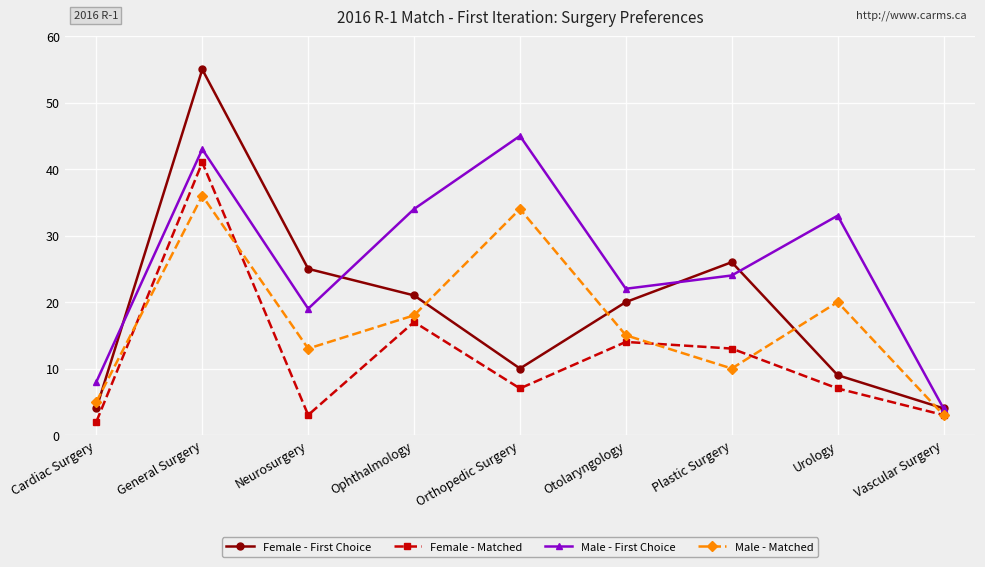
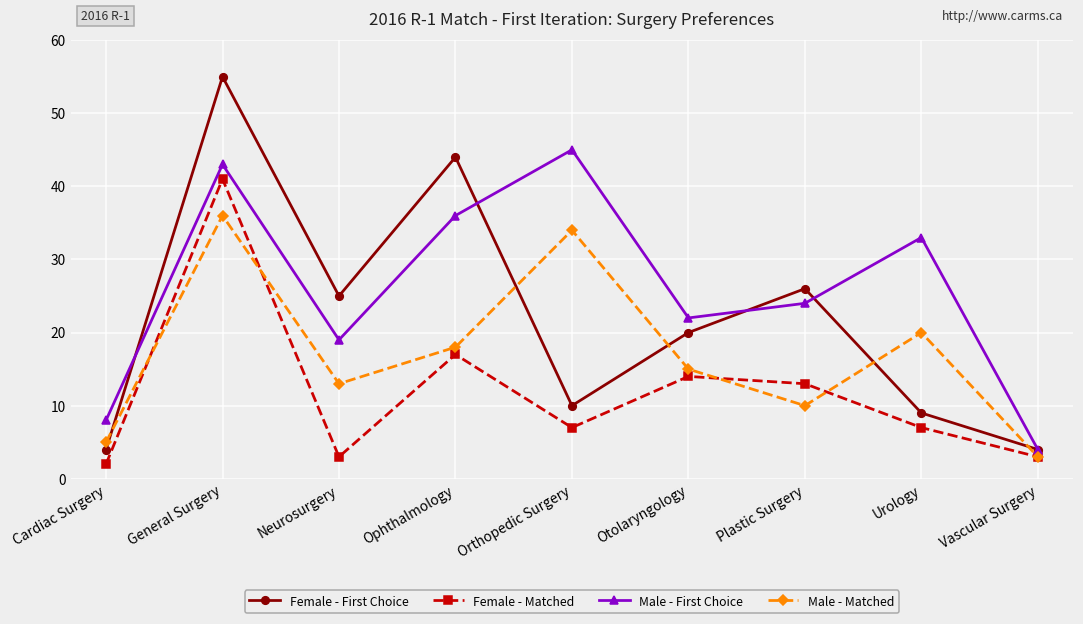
  {
    "Female - First Choice": {
      "Cardiac Surgery": 4,
      "General Surgery": 55,
      "Neurosurgery": 25,
-     "Ophthalmology": 21,
+     "Ophthalmology": 44,
      "Orthopedic Surgery": 10,
      "Otolaryngology": 20,
      "Plastic Surgery": 26,
      "Urology": 9
    },
    "Female - Matched": {
      "Cardiac Surgery": 2,
      "General Surgery": 41,
      "Neurosurgery": 3,
      "Ophthalmology": 17,
      "Orthopedic Surgery": 7,
      "Otolaryngology": 14,
      "Plastic Surgery": 13,
      "Urology": 7
    },
    "Male - First Choice": {
      "Cardiac Surgery": 8,
      "General Surgery": 43,
      "Neurosurgery": 19,
-     "Ophthalmology": 34,
+     "Ophthalmology": 36,
      "Orthopedic Surgery": 45,
      "Otolaryngology": 22,
      "Plastic Surgery": 24,
      "Urology": 33
    },
    "Male - Matched": {
      "Cardiac Surgery": 5,
      "General Surgery": 36,
      "Neurosurgery": 13,
      "Ophthalmology": 18,
      "Orthopedic Surgery": 34,
      "Otolaryngology": 15,
      "Plastic Surgery": 10,
      "Urology": 20
    }
  }
